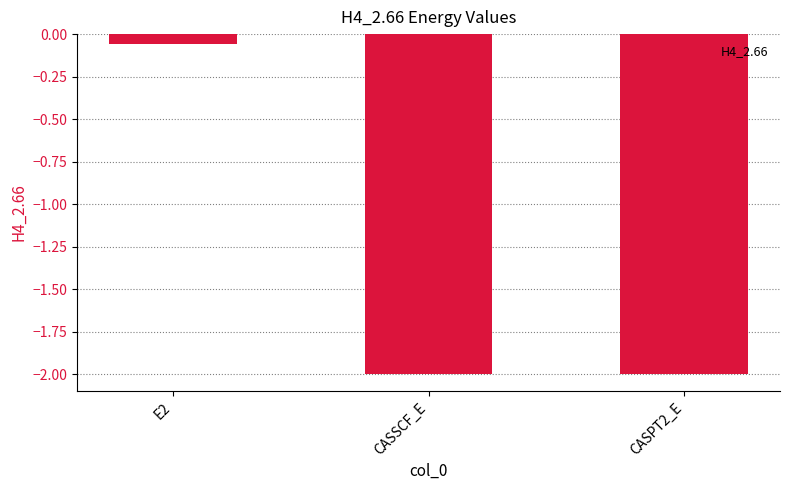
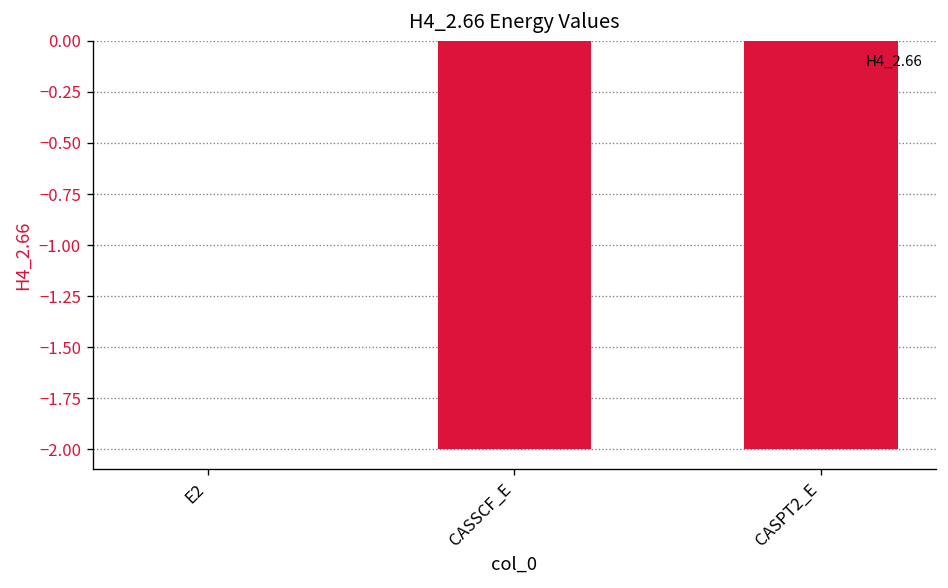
  {
-   "E2": -0.06,
+   "E2": 0.00,
    "CASSCF_E": -2.00,
    "CASPT2_E": -2.00
  }
